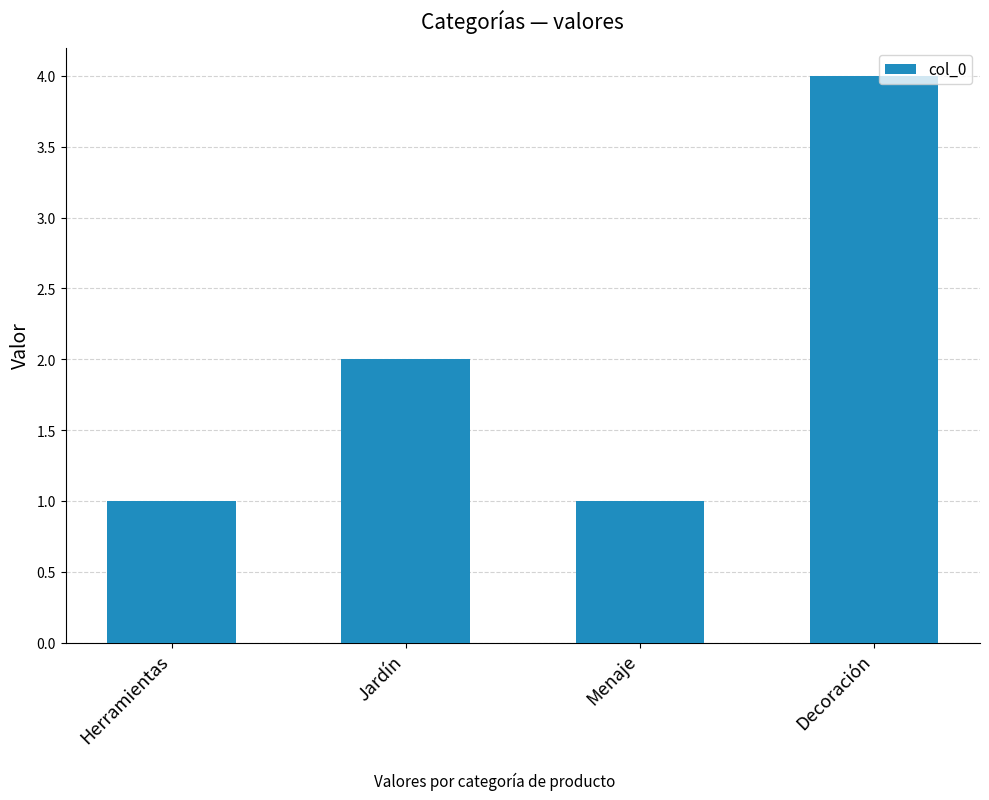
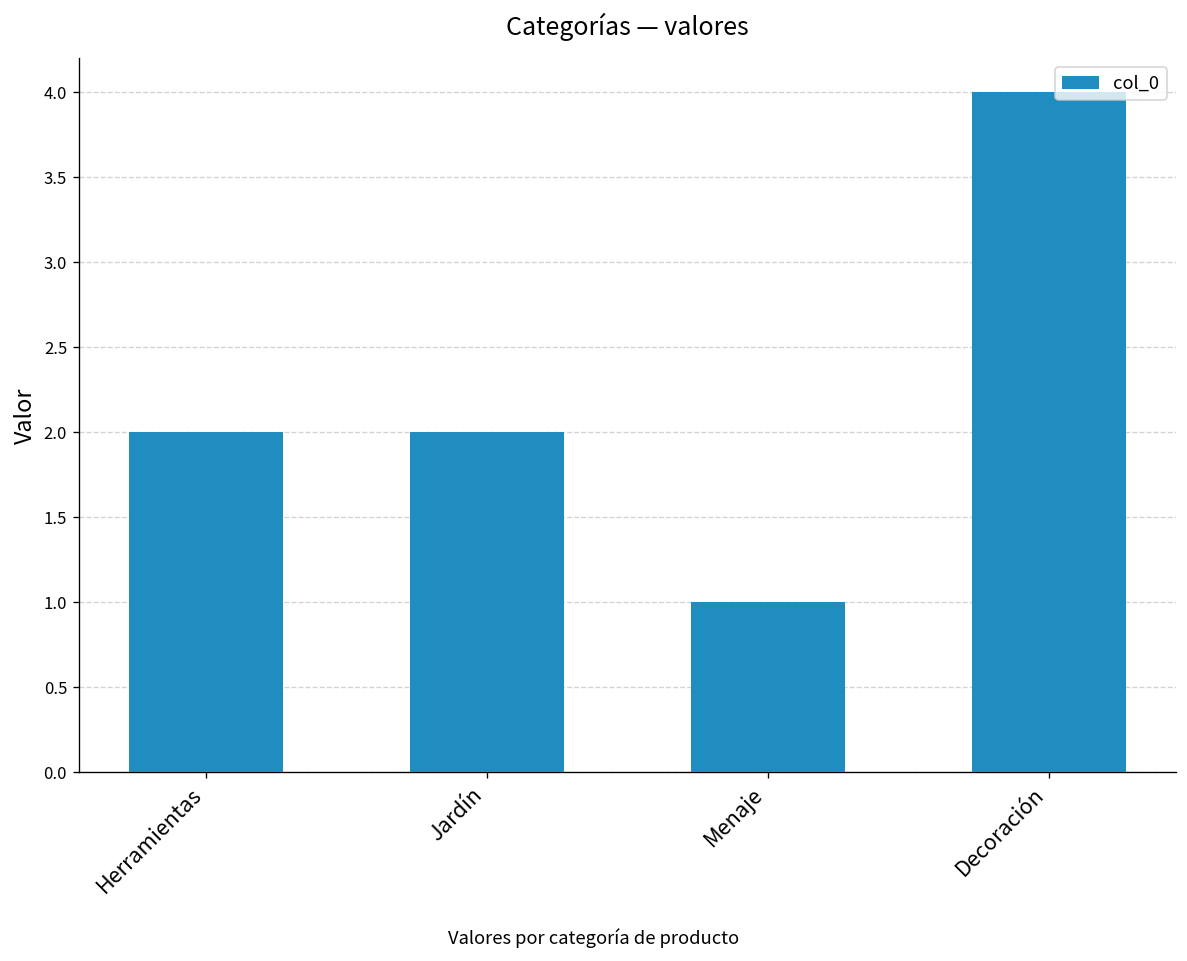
  {
-   "Herramientas": 1,
+   "Herramientas": 2,
    "Jardín": 2,
    "Menaje": 1,
    "Decoración": 4
  }
